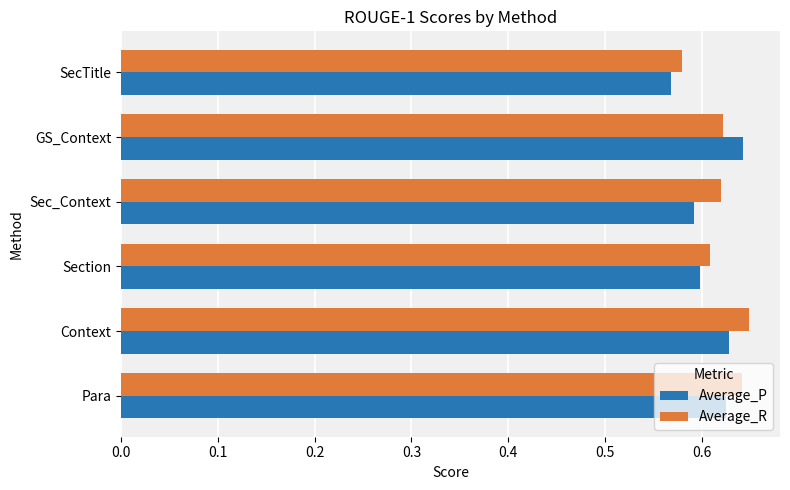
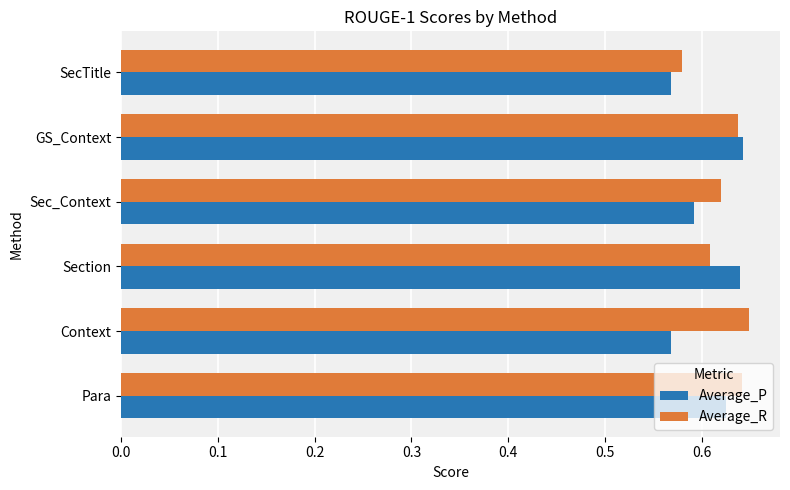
  {
    "Average_P": {
      "SecTitle": 0.57,
      "GS_Context": 0.64,
      "Sec_Context": 0.59,
-     "Section": 0.60,
-     "Context": 0.63
+     "Section": 0.64,
+     "Context": 0.57
    },
    "Average_R": {
      "SecTitle": 0.58,
-     "GS_Context": 0.62,
+     "GS_Context": 0.64,
      "Sec_Context": 0.62,
      "Section": 0.61,
      "Context": 0.65
    }
  }
